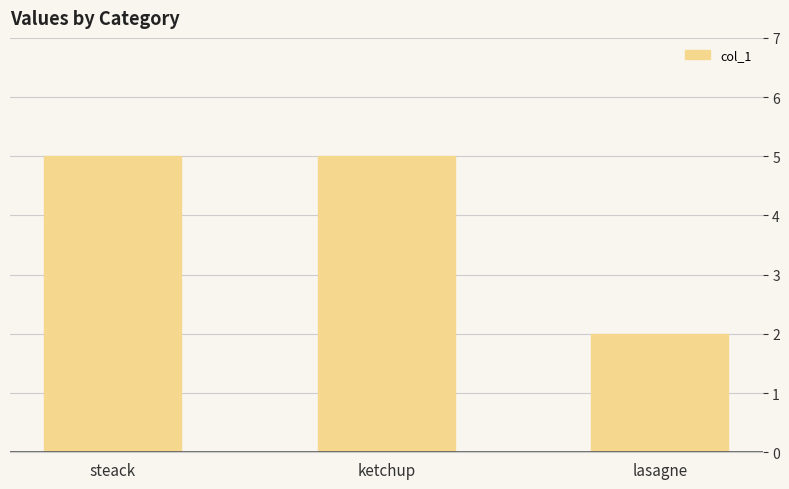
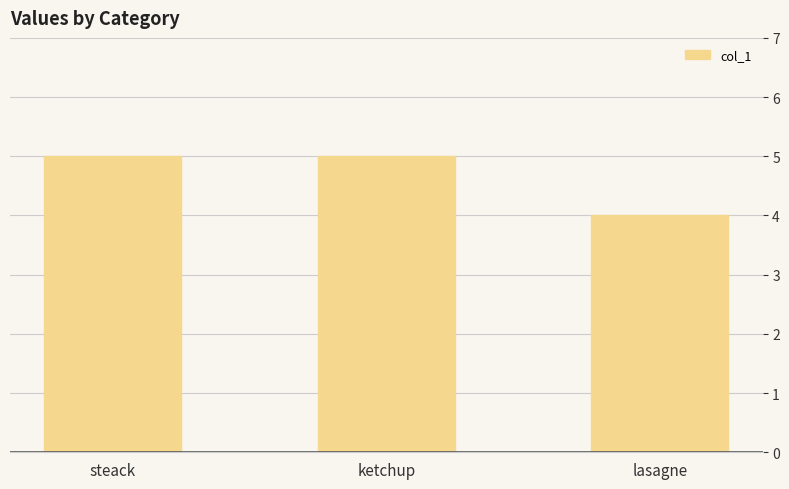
  {
    "steack": 5,
    "ketchup": 5,
-   "lasagne": 2
+   "lasagne": 4
  }
